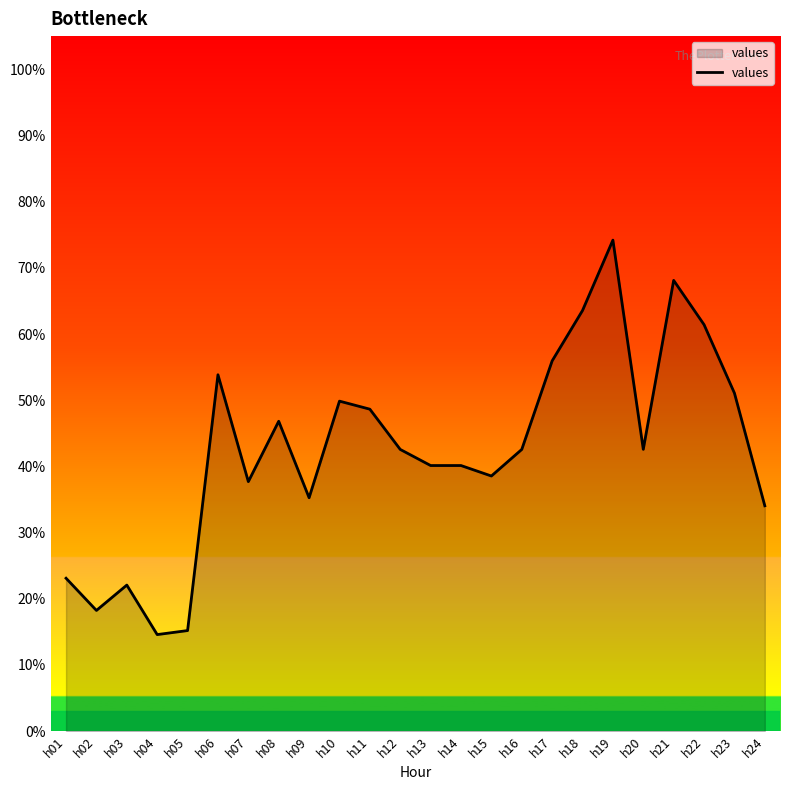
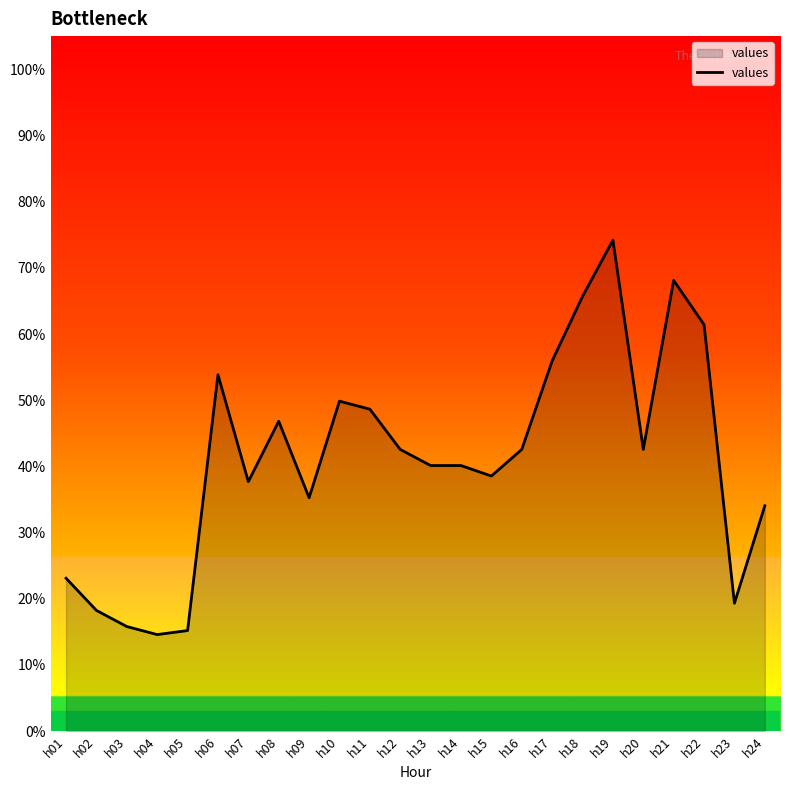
  {
    "h01": "23%",
    "h02": "18%",
-   "h03": "22%",
+   "h03": "16%",
    "h04": "15%",
    "h05": "15%",
    "h06": "54%",
    "h07": "38%",
    "h08": "47%",
    "h09": "35%",
    "h10": "50%",
    "h11": "49%",
    "h12": "43%",
    "h13": "40%",
    "h14": "40%",
    "h15": "39%",
    "h16": "43%",
    "h17": "56%",
-   "h18": "64%",
+   "h18": "66%",
    "h19": "74%",
    "h20": "43%",
    "h21": "68%",
    "h22": "61%",
-   "h23": "51%",
+   "h23": "19%",
    "h24": "34%"
  }
